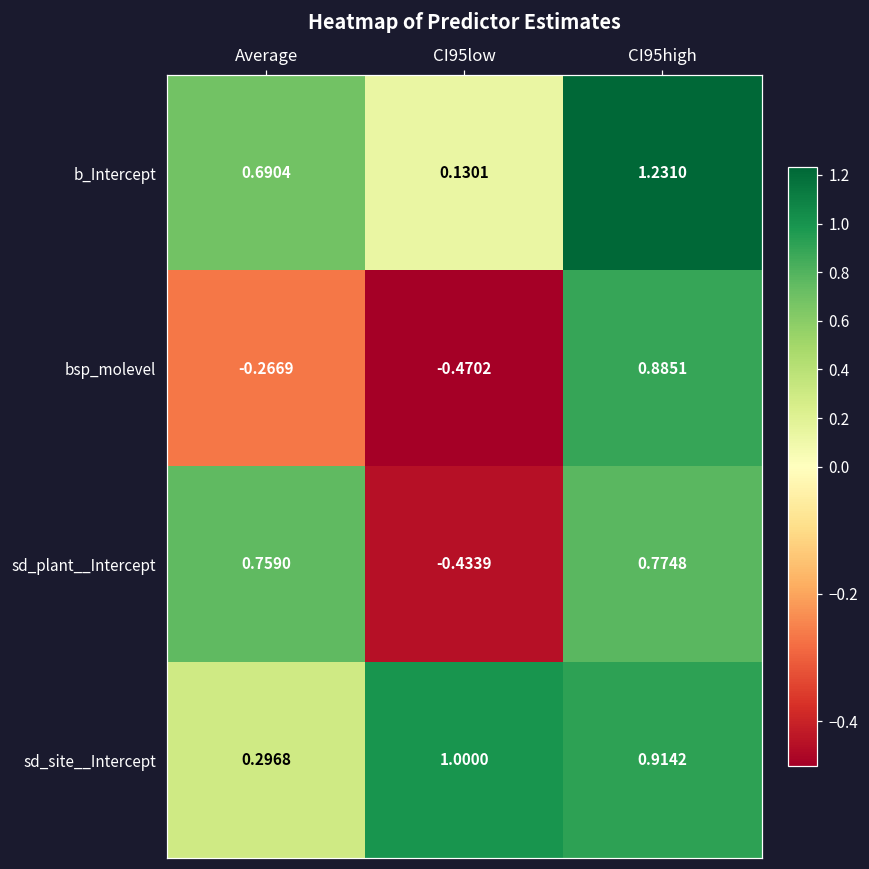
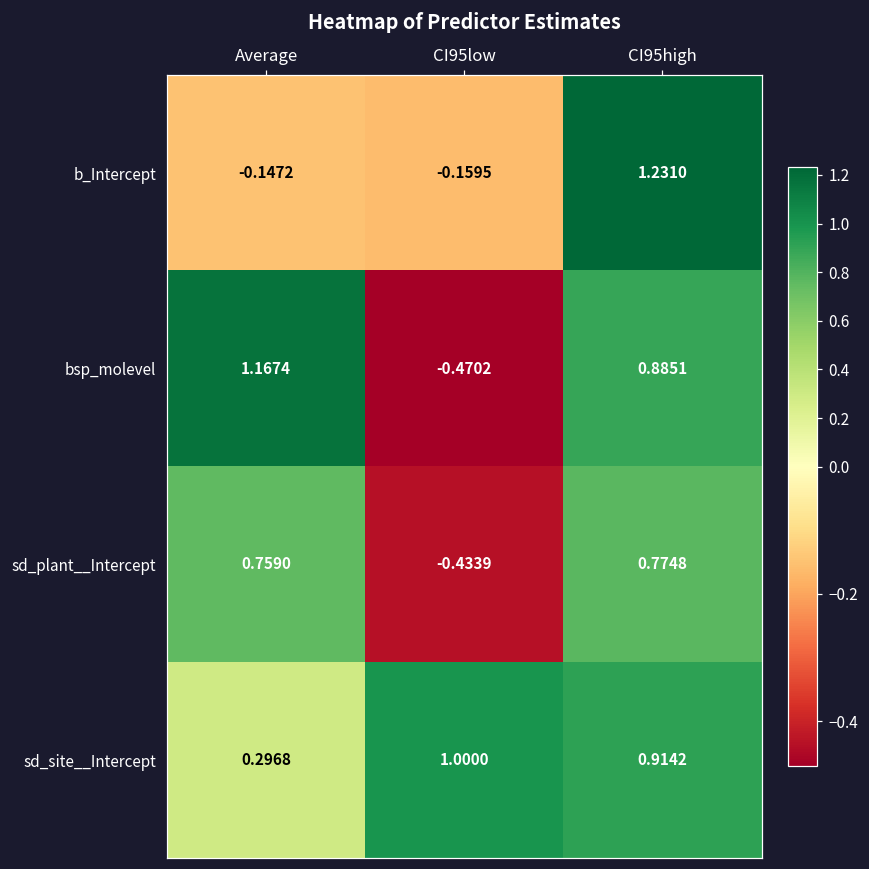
  {
    "b_Intercept": {
-     "Average": 0.6904,
-     "CI95low": 0.1301,
+     "Average": -0.1472,
+     "CI95low": -0.1595,
      "CI95high": 1.2310
    },
    "bsp_molevel": {
-     "Average": -0.2669,
+     "Average": 1.1674,
      "CI95low": -0.4702,
      "CI95high": 0.8851
    },
    "sd_plant__Intercept": {
      "Average": 0.7590,
      "CI95low": -0.4339,
      "CI95high": 0.7748
    },
    "sd_site__Intercept": {
      "Average": 0.2968,
      "CI95low": 1.0000,
      "CI95high": 0.9142
    }
  }
